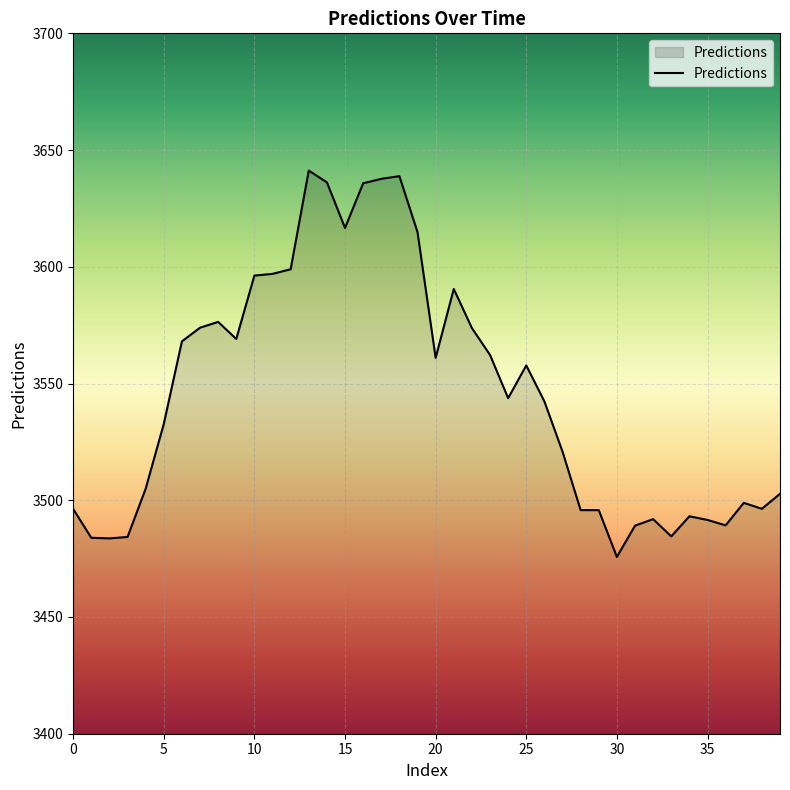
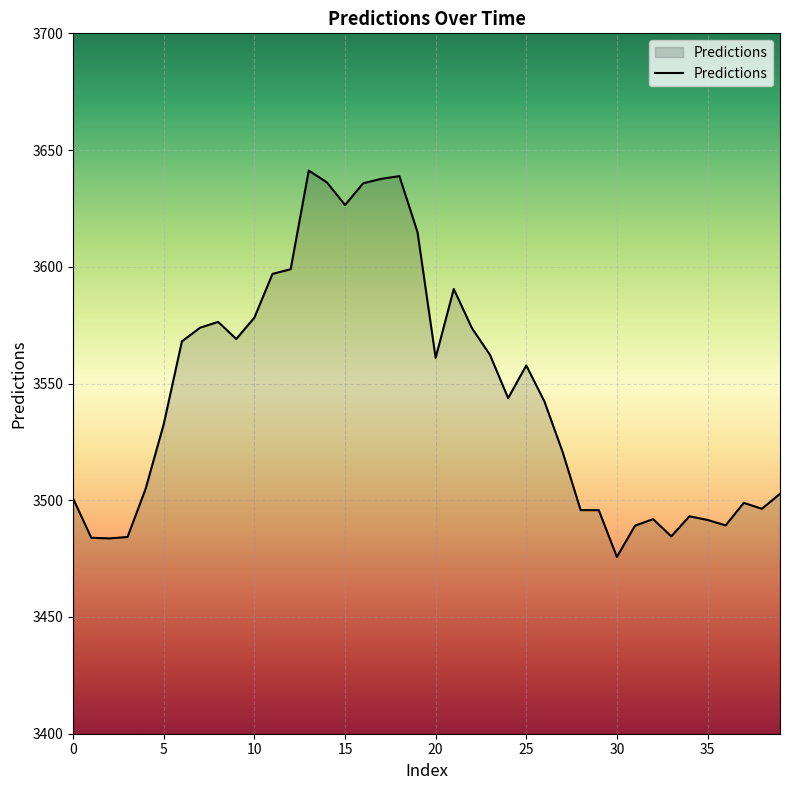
  {
-   "0": 3496,
+   "0": 3501,
    "5": 3533,
-   "10": 3596,
-   "15": 3617,
+   "10": 3578,
+   "15": 3626,
    "20": 3561,
    "25": 3558,
    "30": 3476,
    "35": 3492
  }
